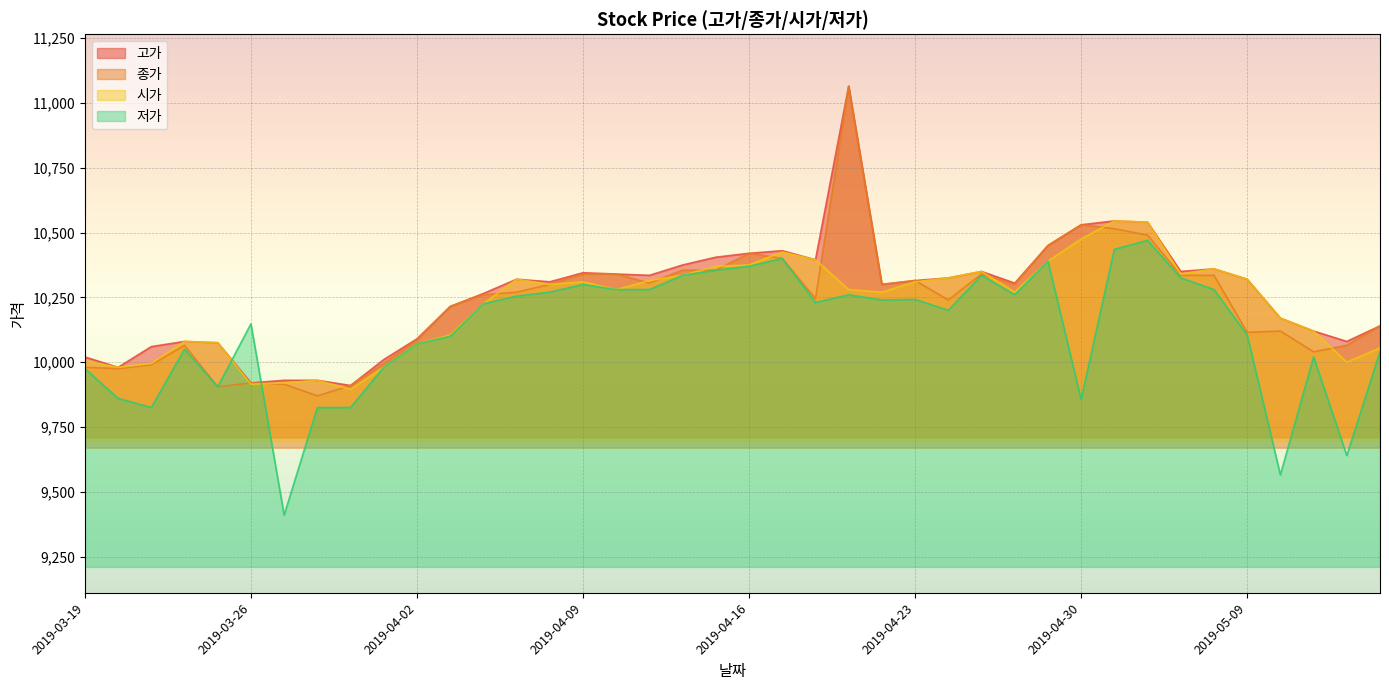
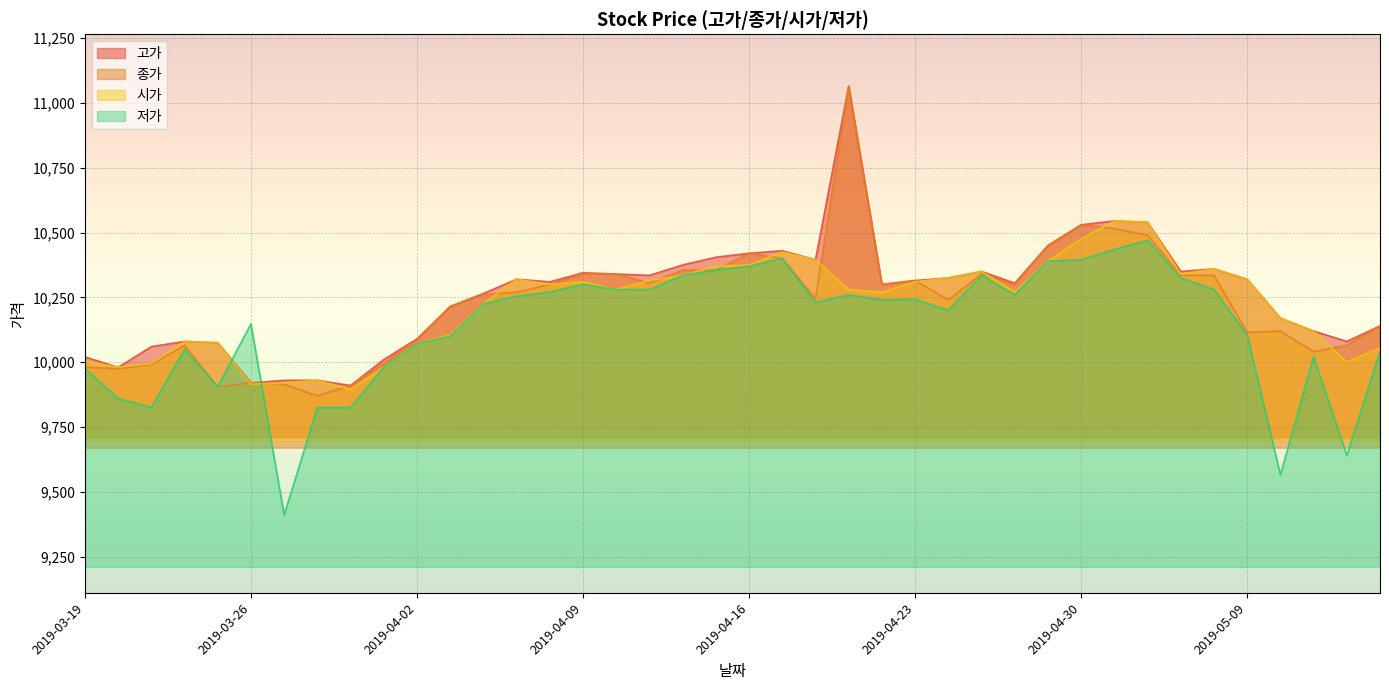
  {
    "저가": {
      "2019-03-26": "10,150",
      "2019-04-09": "10,300",
      "2019-04-23": "10,240",
-     "2019-04-30": "9,860"
+     "2019-04-30": "10,400"
    }
  }
